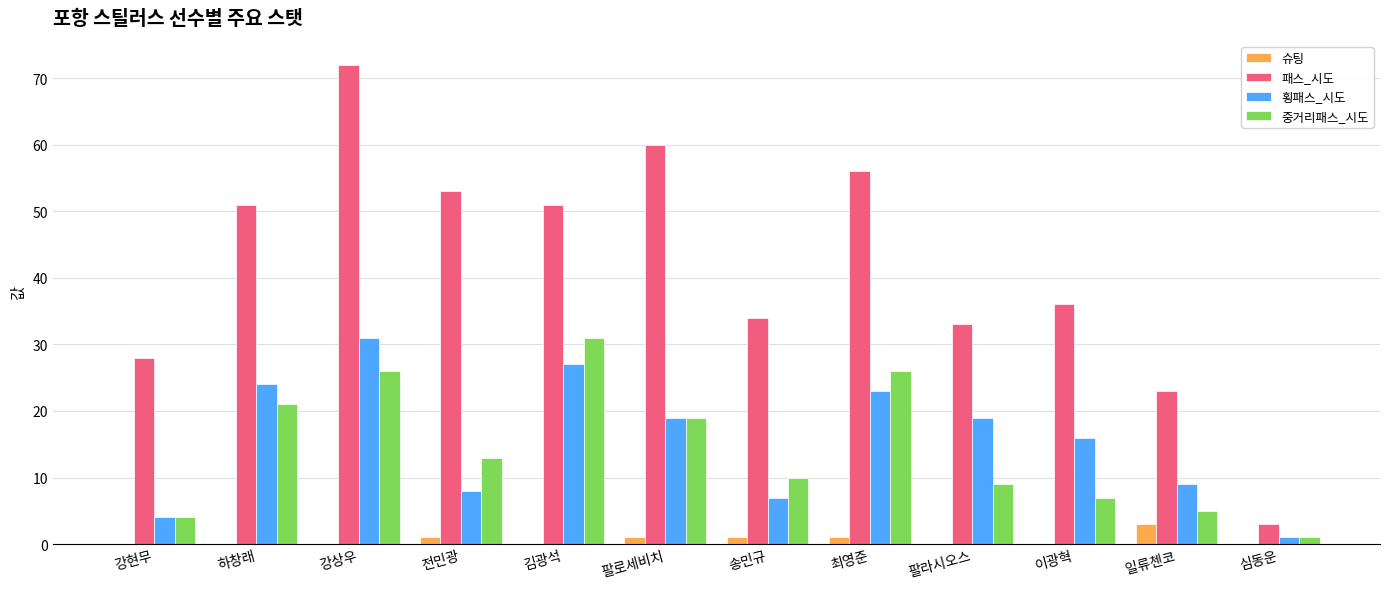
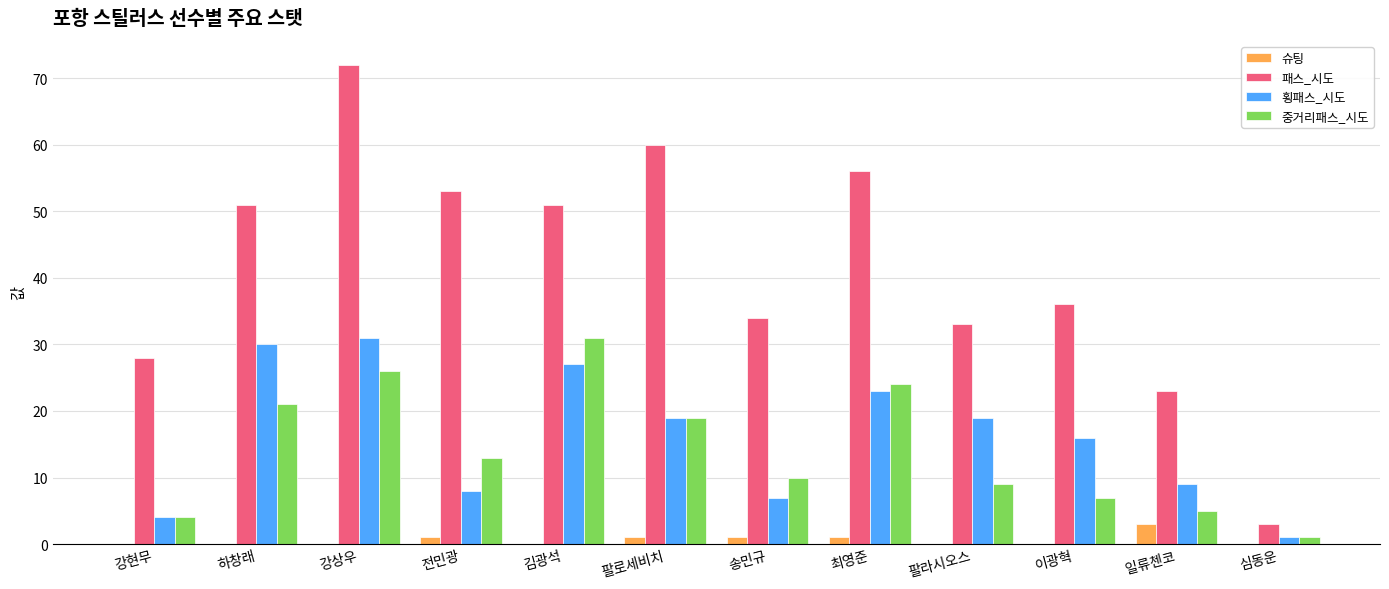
  {
    "슈팅": {
      "강현무": 0,
      "하창래": 0,
      "강상우": 0,
      "전민광": 1,
      "김광석": 0,
      "팔로세비치": 1,
      "송민규": 1,
      "최영준": 1,
      "팔라시오스": 0,
      "이광혁": 0,
      "일류첸코": 3,
      "심동운": 0
    },
    "패스_시도": {
      "강현무": 28,
      "하창래": 51,
      "강상우": 72,
      "전민광": 53,
      "김광석": 51,
      "팔로세비치": 60,
      "송민규": 34,
      "최영준": 56,
      "팔라시오스": 33,
      "이광혁": 36,
      "일류첸코": 23,
      "심동운": 3
    },
    "횡패스_시도": {
      "강현무": 4,
-     "하창래": 24,
+     "하창래": 30,
      "강상우": 31,
      "전민광": 8,
      "김광석": 27,
      "팔로세비치": 19,
      "송민규": 7,
      "최영준": 23,
      "팔라시오스": 19,
      "이광혁": 16,
      "일류첸코": 9,
      "심동운": 1
    },
    "중거리패스_시도": {
      "강현무": 4,
      "하창래": 21,
      "강상우": 26,
      "전민광": 13,
      "김광석": 31,
      "팔로세비치": 19,
      "송민규": 10,
-     "최영준": 26,
+     "최영준": 24,
      "팔라시오스": 9,
      "이광혁": 7,
      "일류첸코": 5,
      "심동운": 1
    }
  }
